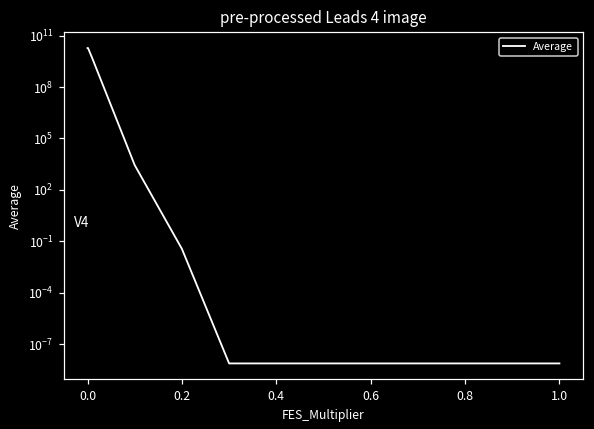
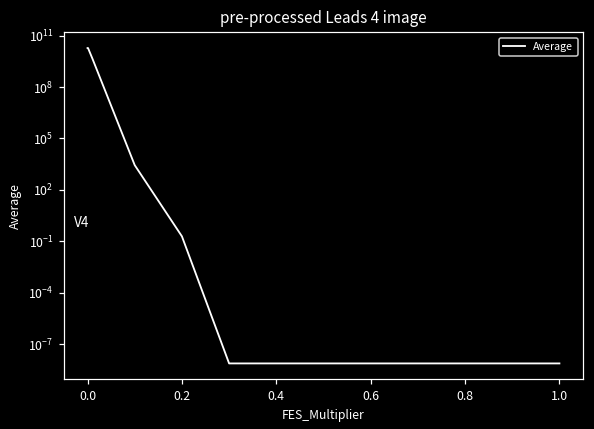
  {
    "0.0": 20000000000,
-   "0.2": 0.04,
+   "0.2": 0.2,
    "0.4": 0.00000001,
    "0.6": 0.00000001,
    "0.8": 0.00000001,
    "1.0": 0.00000001
  }
